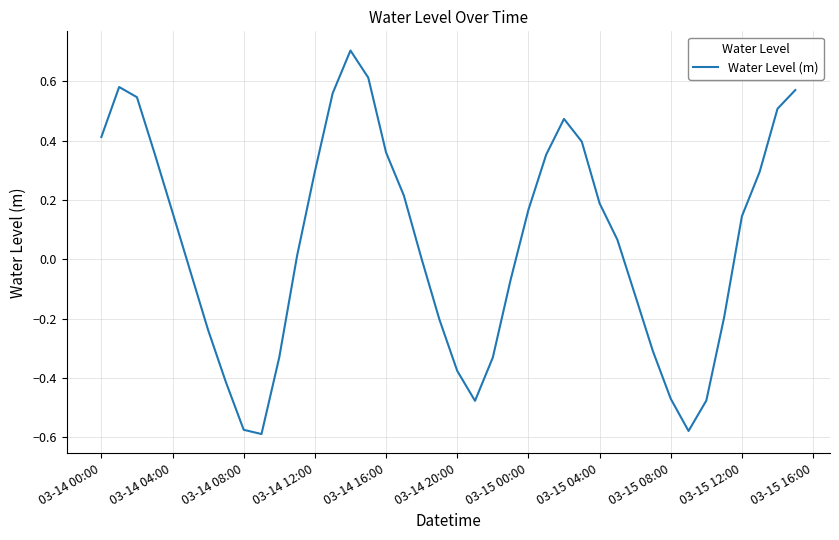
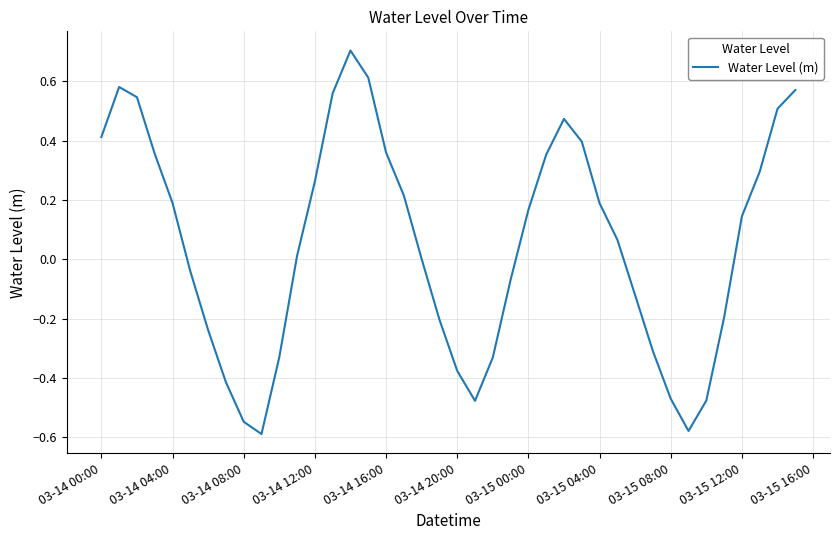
  {
    "03-14 00:00": 0.41,
-   "03-14 04:00": 0.16,
-   "03-14 08:00": -0.57,
-   "03-14 12:00": 0.30,
+   "03-14 04:00": 0.19,
+   "03-14 08:00": -0.55,
+   "03-14 12:00": 0.26,
    "03-14 16:00": 0.36,
    "03-14 20:00": -0.38,
    "03-15 00:00": 0.17,
    "03-15 04:00": 0.19,
    "03-15 08:00": -0.47,
    "03-15 12:00": 0.15
  }
